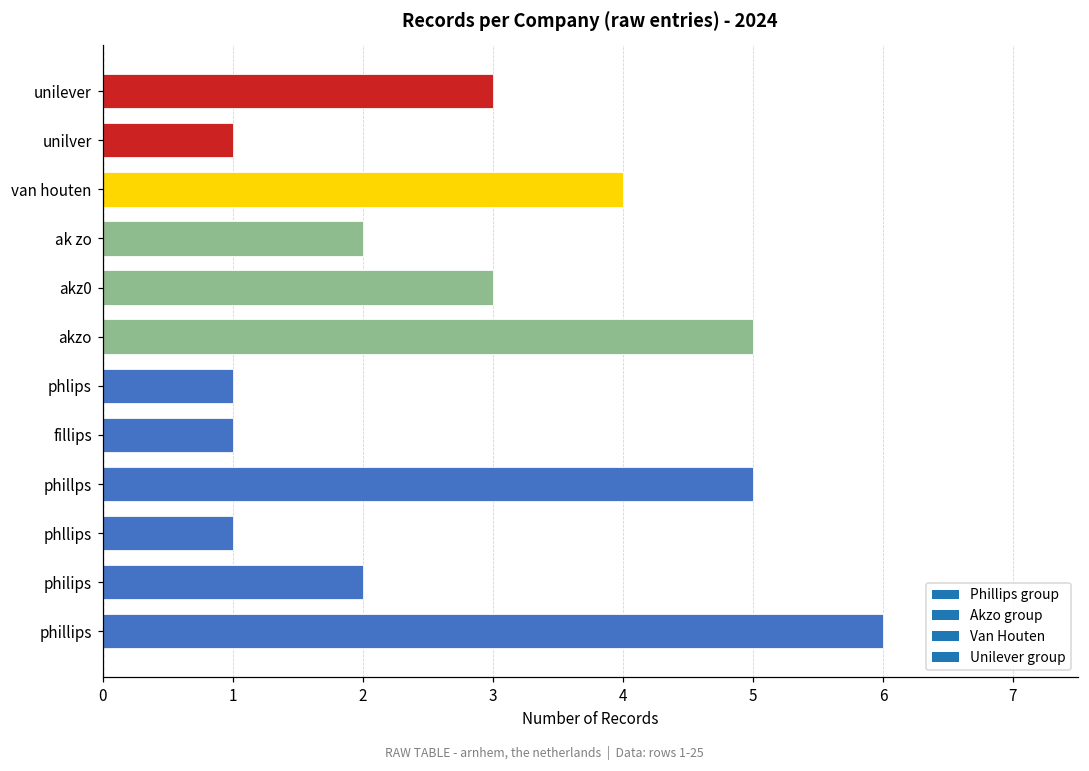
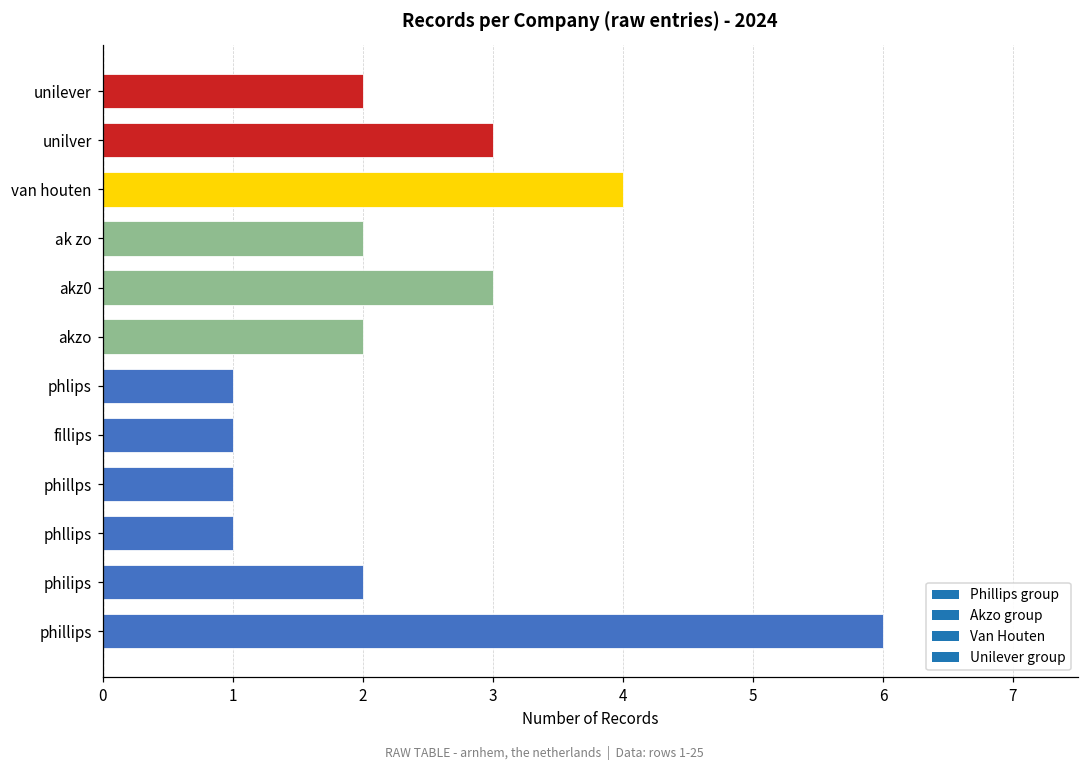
  {
-   "unilever": 3,
-   "unilver": 1,
+   "unilever": 2,
+   "unilver": 3,
    "van houten": 4,
    "ak zo": 2,
    "akz0": 3,
-   "akzo": 5,
+   "akzo": 2,
    "phlips": 1,
    "fillips": 1,
-   "phillps": 5,
+   "phillps": 1,
    "phllips": 1,
    "philips": 2,
    "phillips": 6
  }
